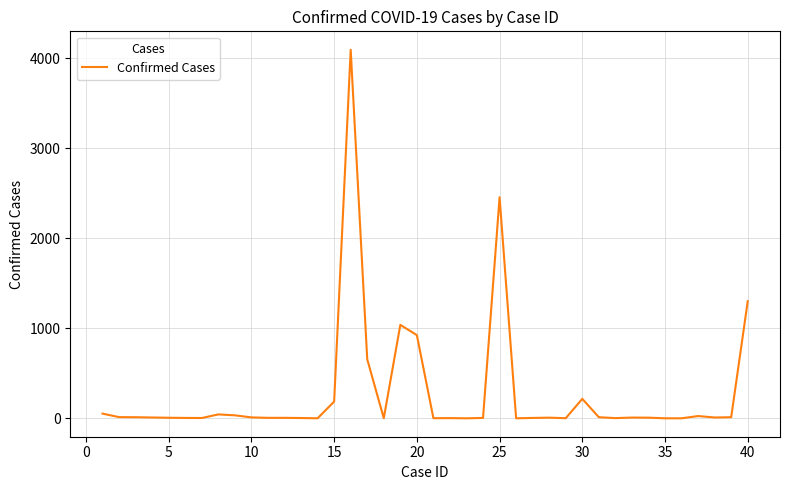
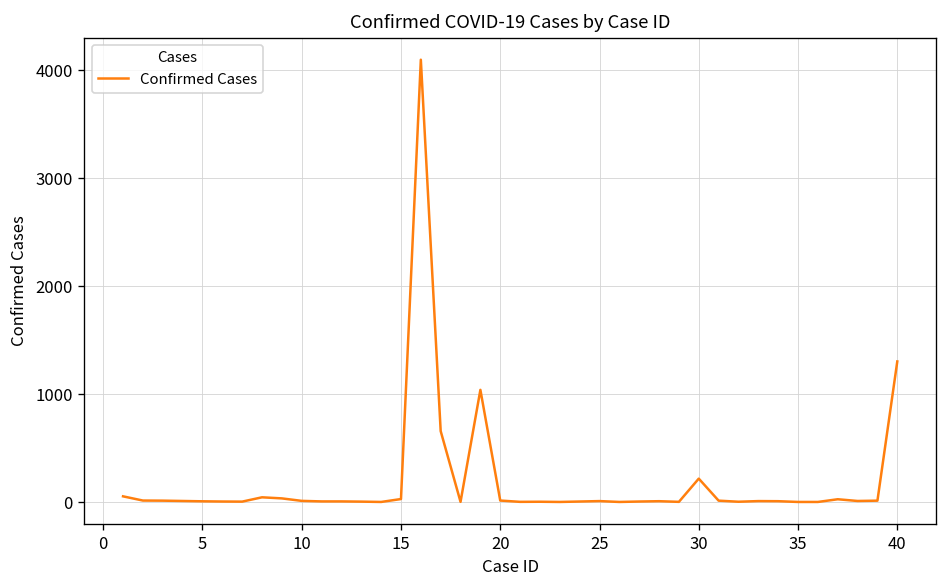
  {
    "5": 0,
    "10": 0,
-   "15": 200,
-   "20": 900,
-   "25": 2500,
+   "15": 0,
+   "20": 0,
+   "25": 0,
    "30": 200,
    "35": 0,
    "40": 1300
  }
